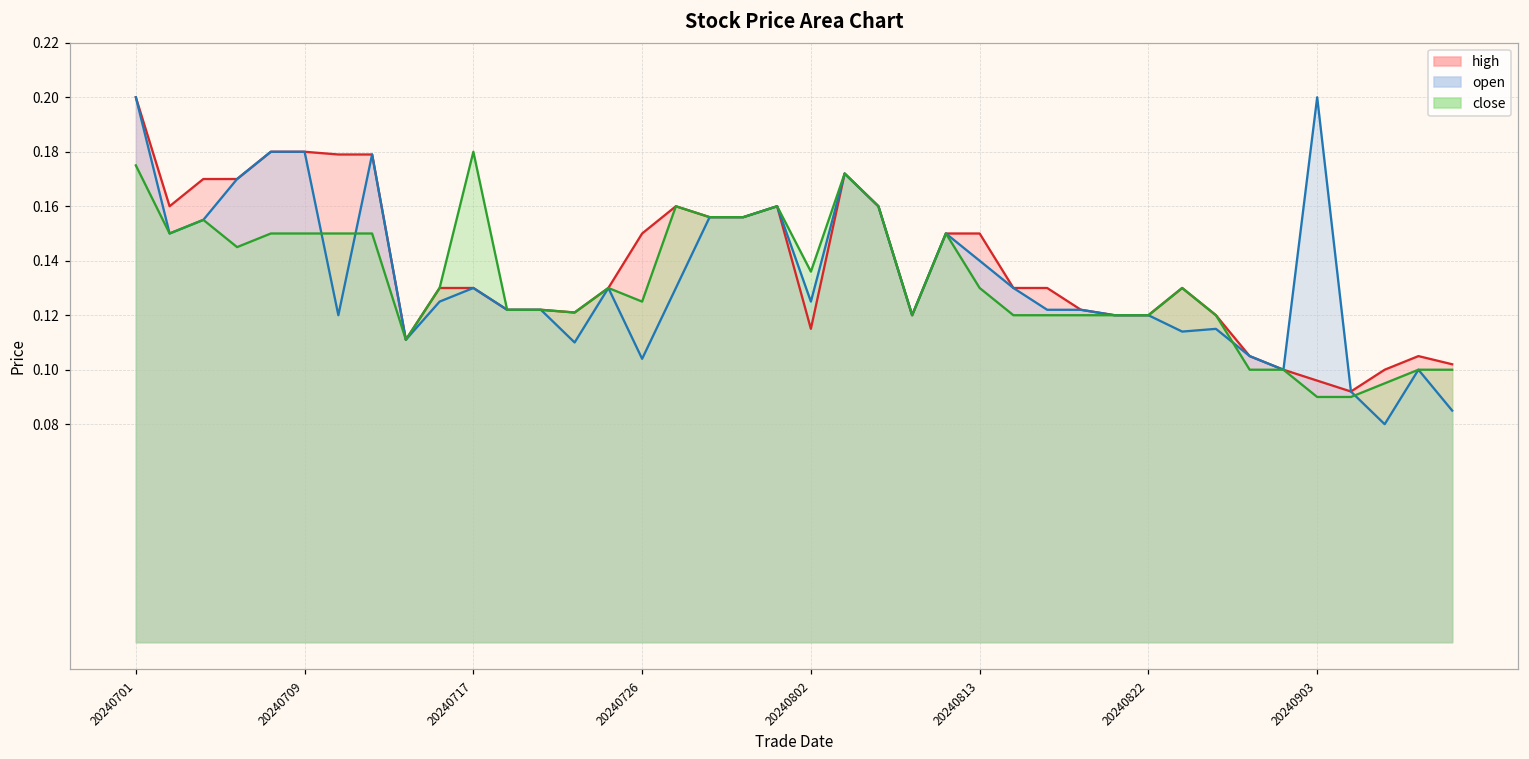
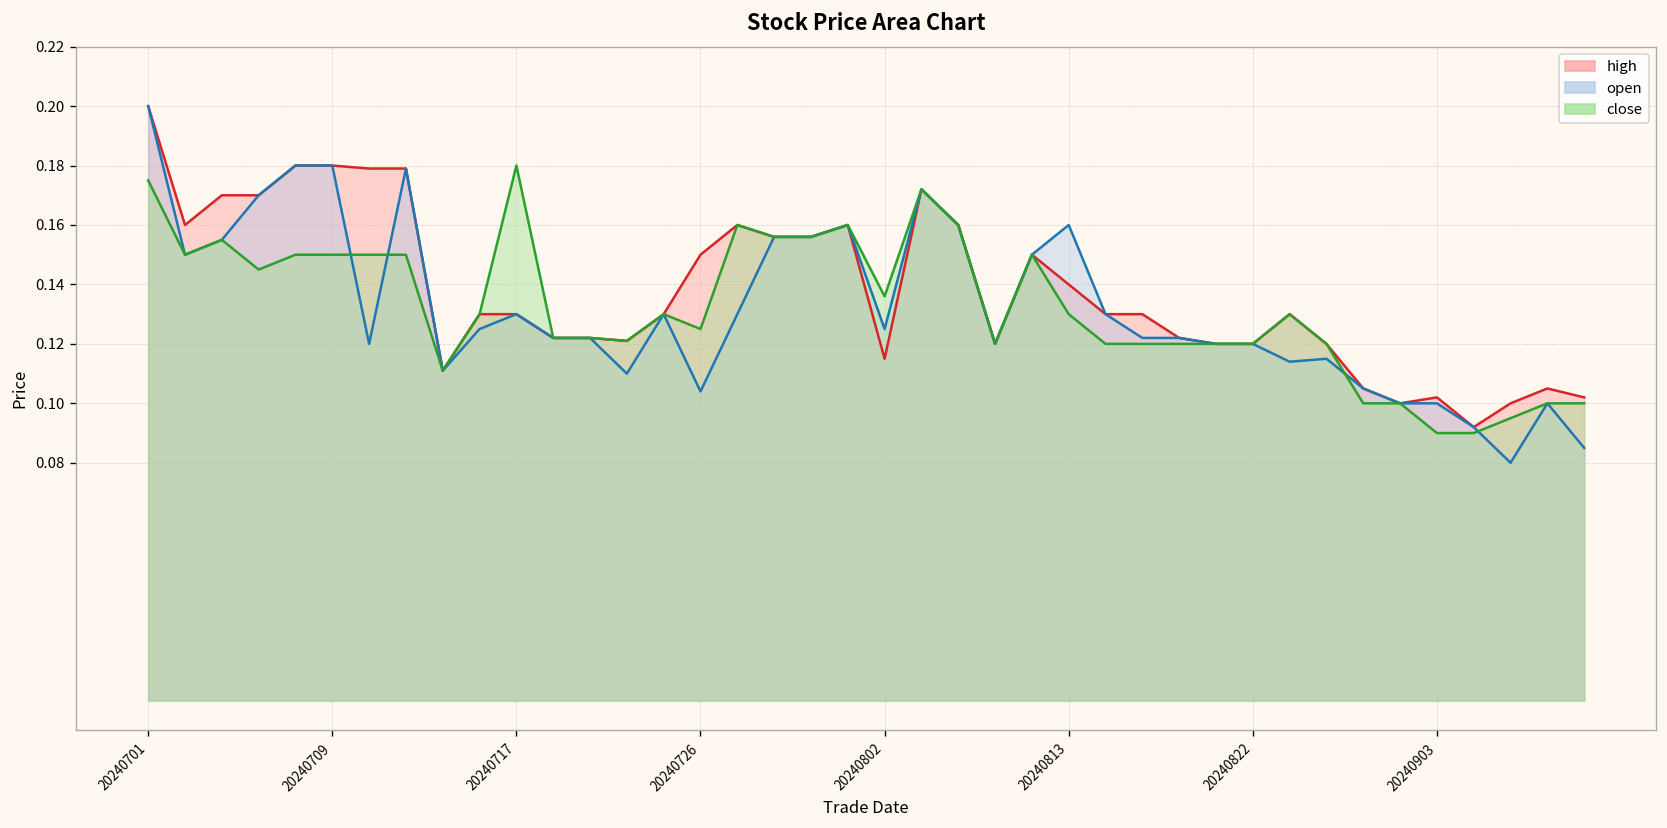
  {
    "high": {
      "20240726": 0.150,
      "20240802": 0.115,
-     "20240813": 0.15,
-     "20240903": 0.096
+     "20240813": 0.14,
+     "20240903": 0.102
    },
    "open": {
      "20240726": 0.104,
      "20240802": 0.125,
-     "20240813": 0.14,
-     "20240903": 0.2
+     "20240813": 0.16,
+     "20240903": 0.1
    },
    "close": {
      "20240701": 0.175,
      "20240709": 0.150,
      "20240717": 0.180,
      "20240726": 0.125,
      "20240802": 0.136,
      "20240813": 0.130,
      "20240903": 0.090
    }
  }
